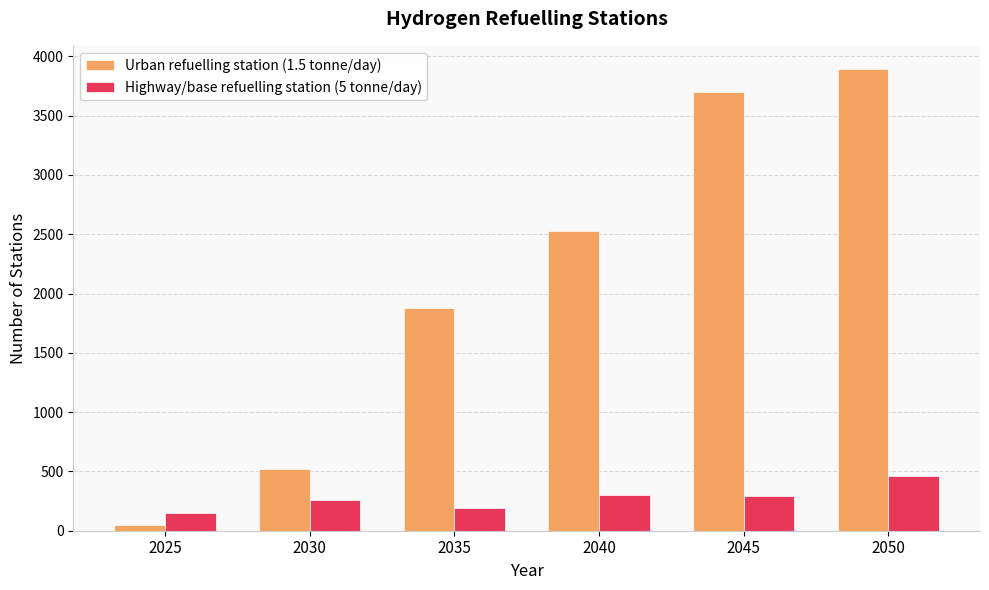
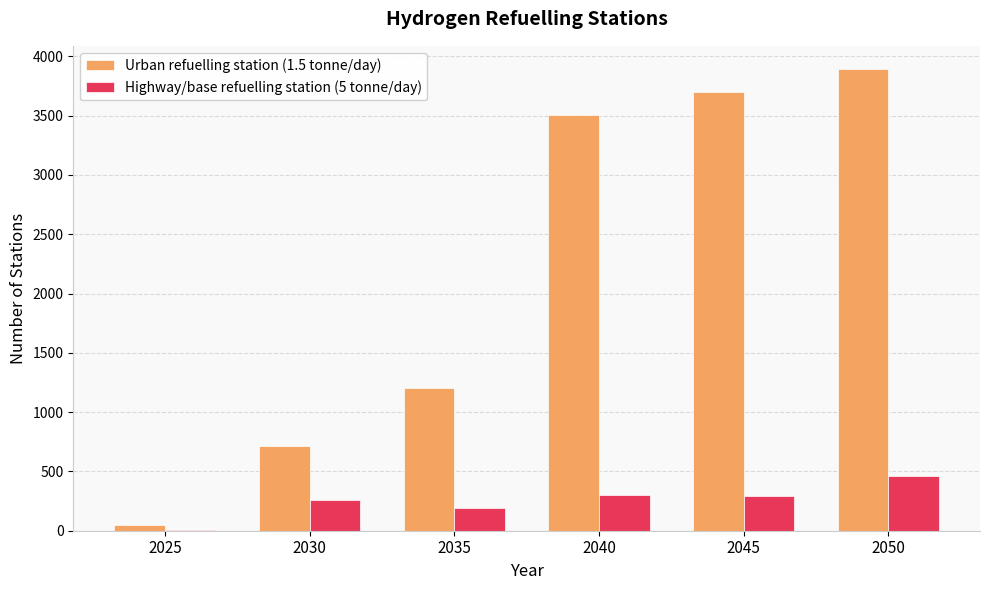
  {
    "Urban refuelling station (1.5 tonne/day)": {
      "2025": 50,
-     "2030": 520,
-     "2035": 1870,
-     "2040": 2530,
+     "2030": 710,
+     "2035": 1200,
+     "2040": 3500,
      "2045": 3700,
      "2050": 3890
    },
    "Highway/base refuelling station (5 tonne/day)": {
-     "2025": 150,
+     "2025": 10,
      "2030": 260,
      "2035": 190,
      "2040": 300,
      "2045": 290,
      "2050": 460
    }
  }
